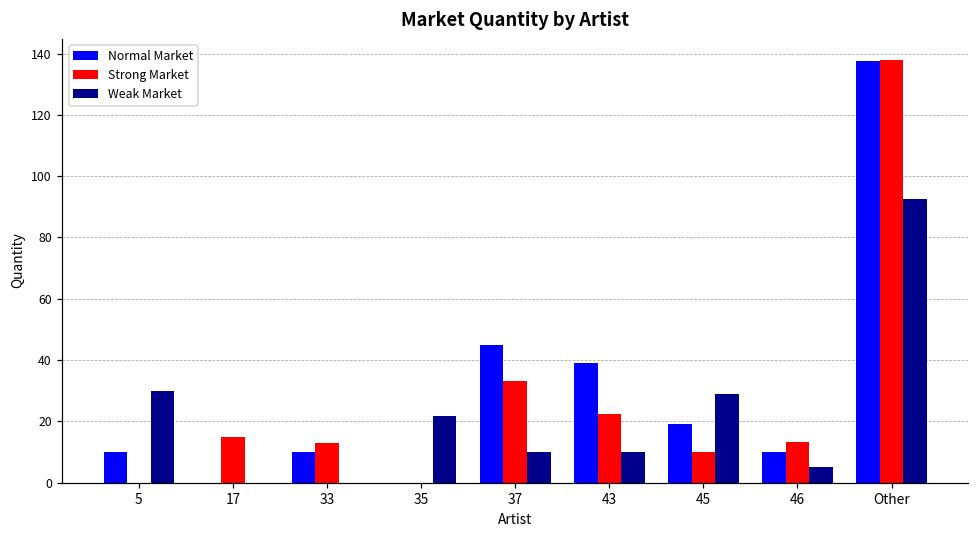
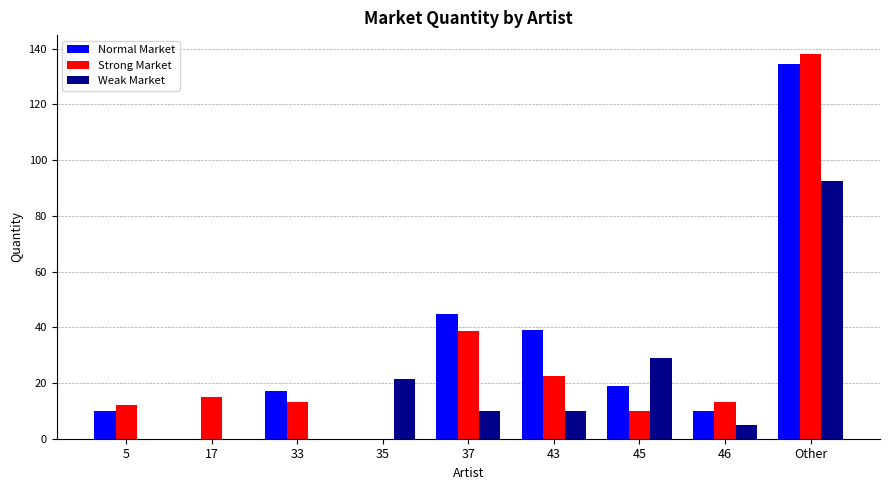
  {
    "Normal Market": {
      "5": 10,
      "17": 0,
-     "33": 10,
+     "33": 17,
      "35": 0,
      "37": 45,
      "43": 39,
      "45": 19,
      "46": 10,
-     "Other": 138
+     "Other": 134
    },
    "Strong Market": {
-     "5": 0,
+     "5": 12,
      "17": 15,
      "33": 13,
      "35": 0,
-     "37": 33,
+     "37": 39,
      "43": 23,
      "45": 10,
      "46": 13,
      "Other": 138
    },
    "Weak Market": {
-     "5": 30,
+     "5": 0,
      "17": 0,
      "33": 0,
      "35": 22,
      "37": 10,
      "43": 10,
      "45": 29,
      "46": 5,
      "Other": 92
    }
  }
